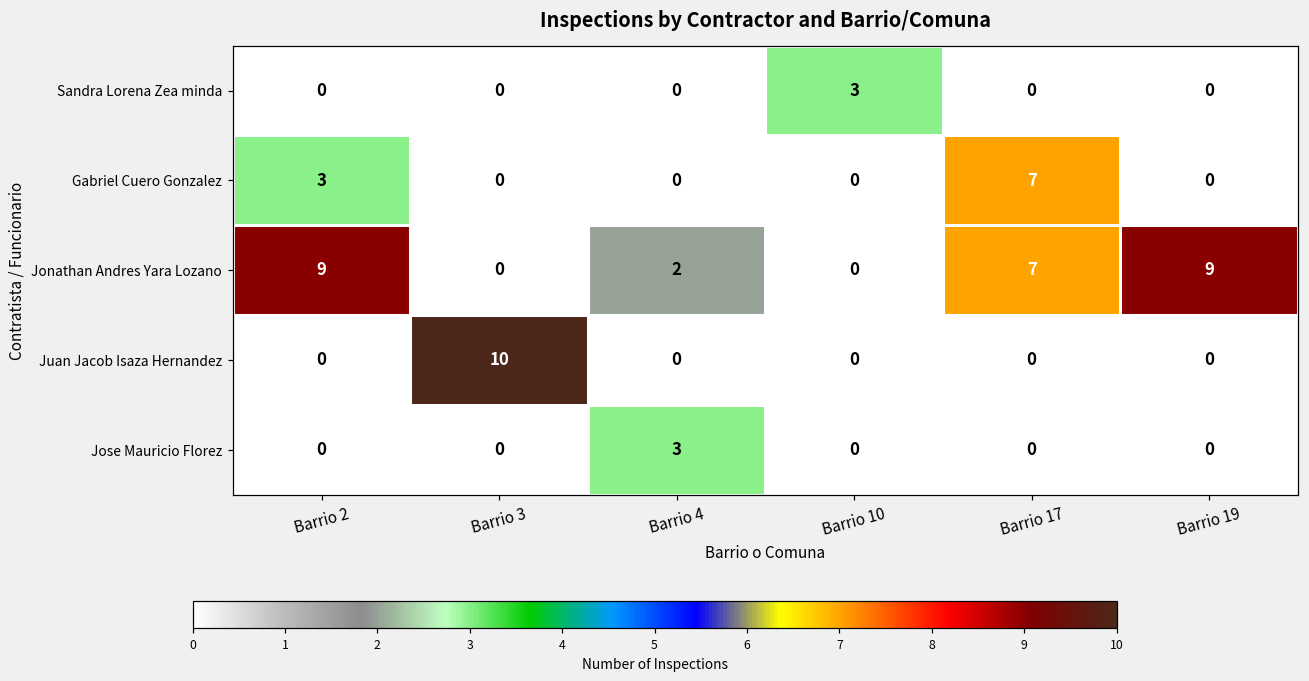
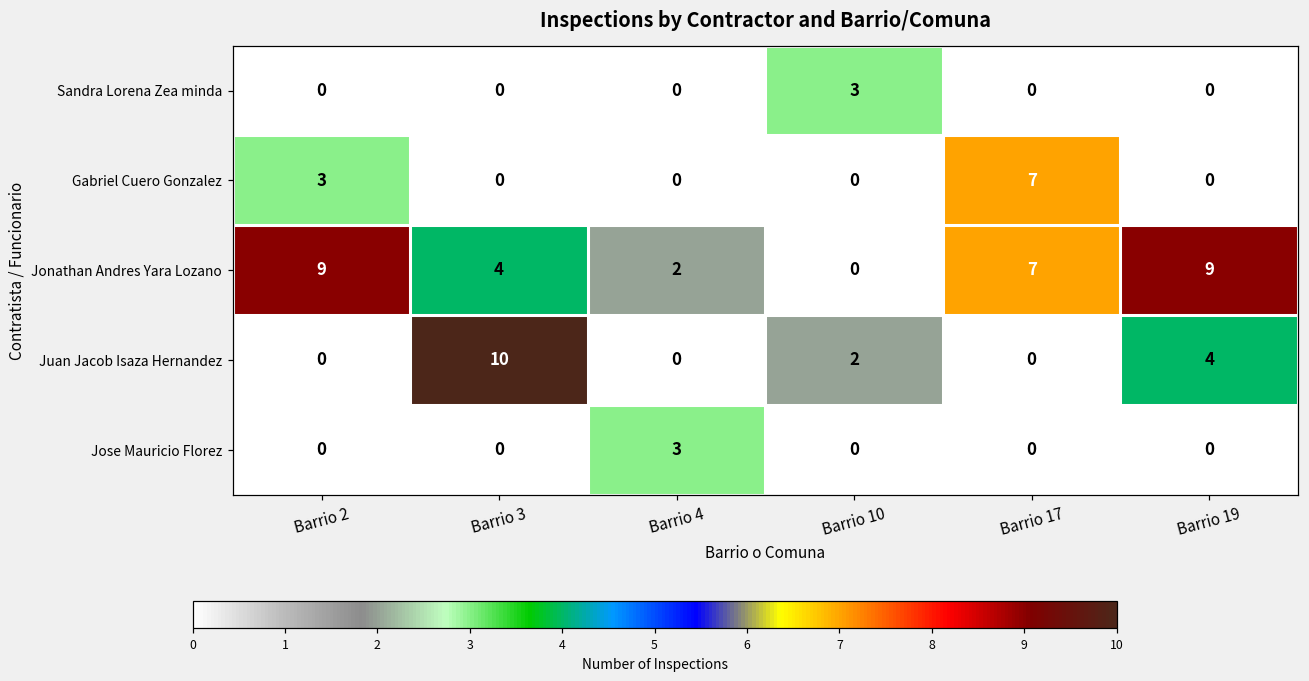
  {
    "Sandra Lorena Zea minda": {
      "Barrio 2": 0,
      "Barrio 3": 0,
      "Barrio 4": 0,
      "Barrio 10": 3,
      "Barrio 17": 0,
      "Barrio 19": 0
    },
    "Gabriel Cuero Gonzalez": {
      "Barrio 2": 3,
      "Barrio 3": 0,
      "Barrio 4": 0,
      "Barrio 10": 0,
      "Barrio 17": 7,
      "Barrio 19": 0
    },
    "Jonathan Andres Yara Lozano": {
      "Barrio 2": 9,
-     "Barrio 3": 0,
+     "Barrio 3": 4,
      "Barrio 4": 2,
      "Barrio 10": 0,
      "Barrio 17": 7,
      "Barrio 19": 9
    },
    "Juan Jacob Isaza Hernandez": {
      "Barrio 2": 0,
      "Barrio 3": 10,
      "Barrio 4": 0,
-     "Barrio 10": 0,
+     "Barrio 10": 2,
      "Barrio 17": 0,
-     "Barrio 19": 0
+     "Barrio 19": 4
    },
    "Jose Mauricio Florez": {
      "Barrio 2": 0,
      "Barrio 3": 0,
      "Barrio 4": 3,
      "Barrio 10": 0,
      "Barrio 17": 0,
      "Barrio 19": 0
    }
  }
